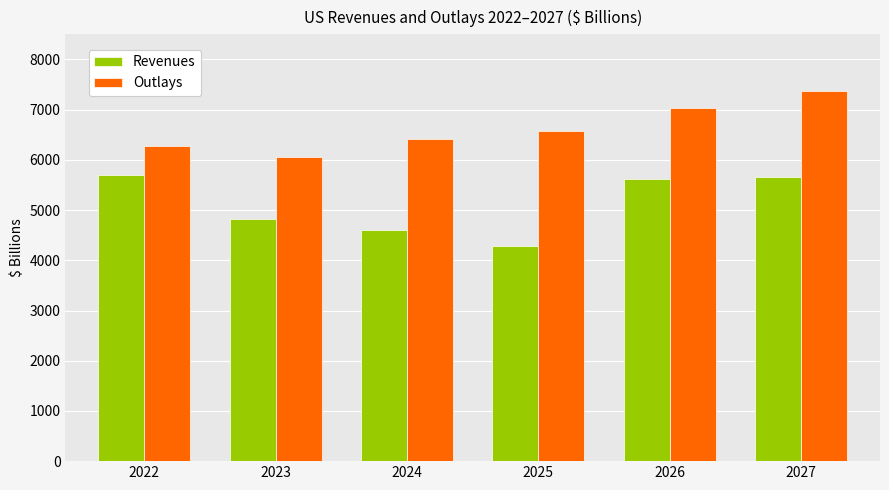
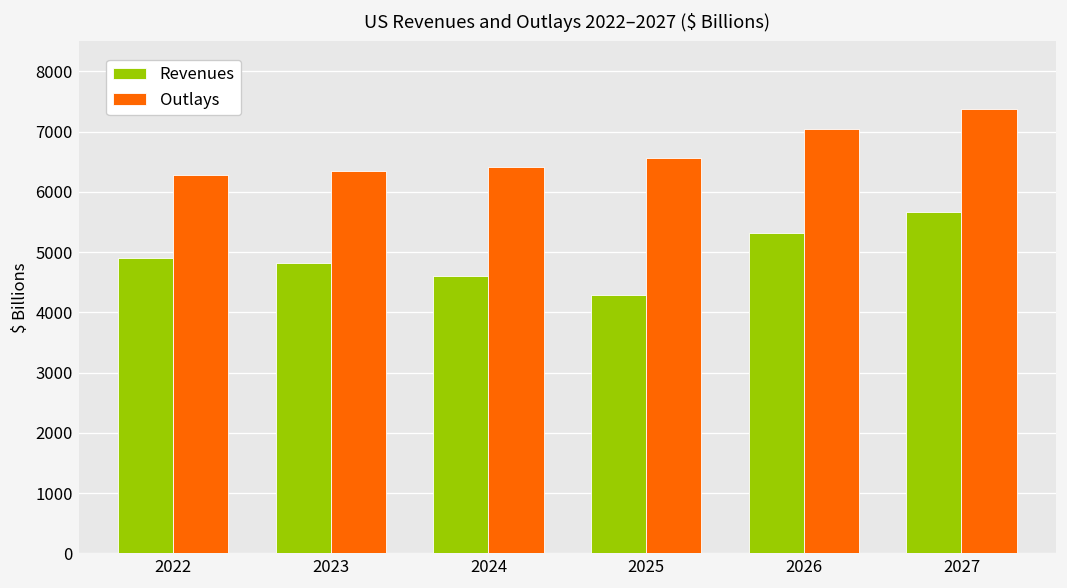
  {
    "Revenues": {
-     "2022": 5700,
+     "2022": 4900,
      "2023": 4800,
      "2024": 4600,
      "2025": 4300,
-     "2026": 5600,
+     "2026": 5300,
      "2027": 5700
    },
    "Outlays": {
      "2022": 6300,
-     "2023": 6100,
+     "2023": 6400,
      "2024": 6400,
      "2025": 6600,
      "2026": 7000,
      "2027": 7400
    }
  }
